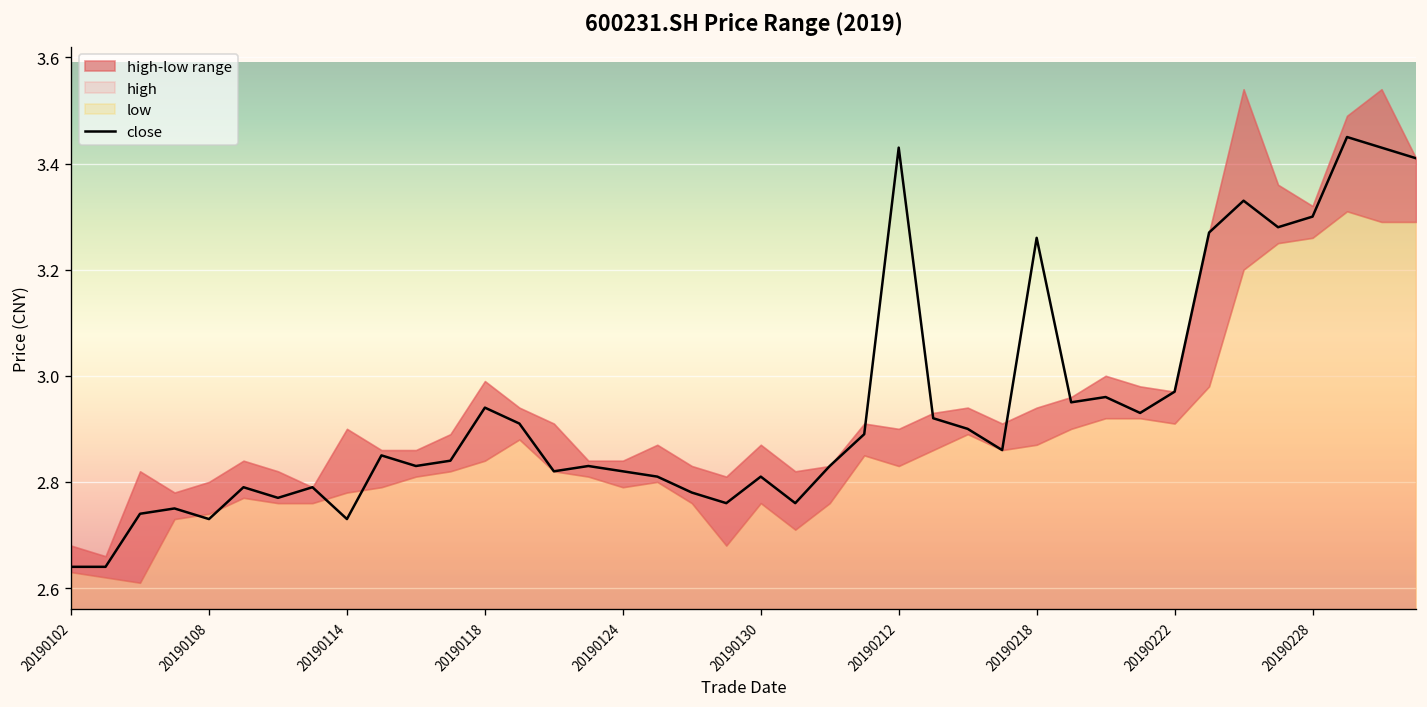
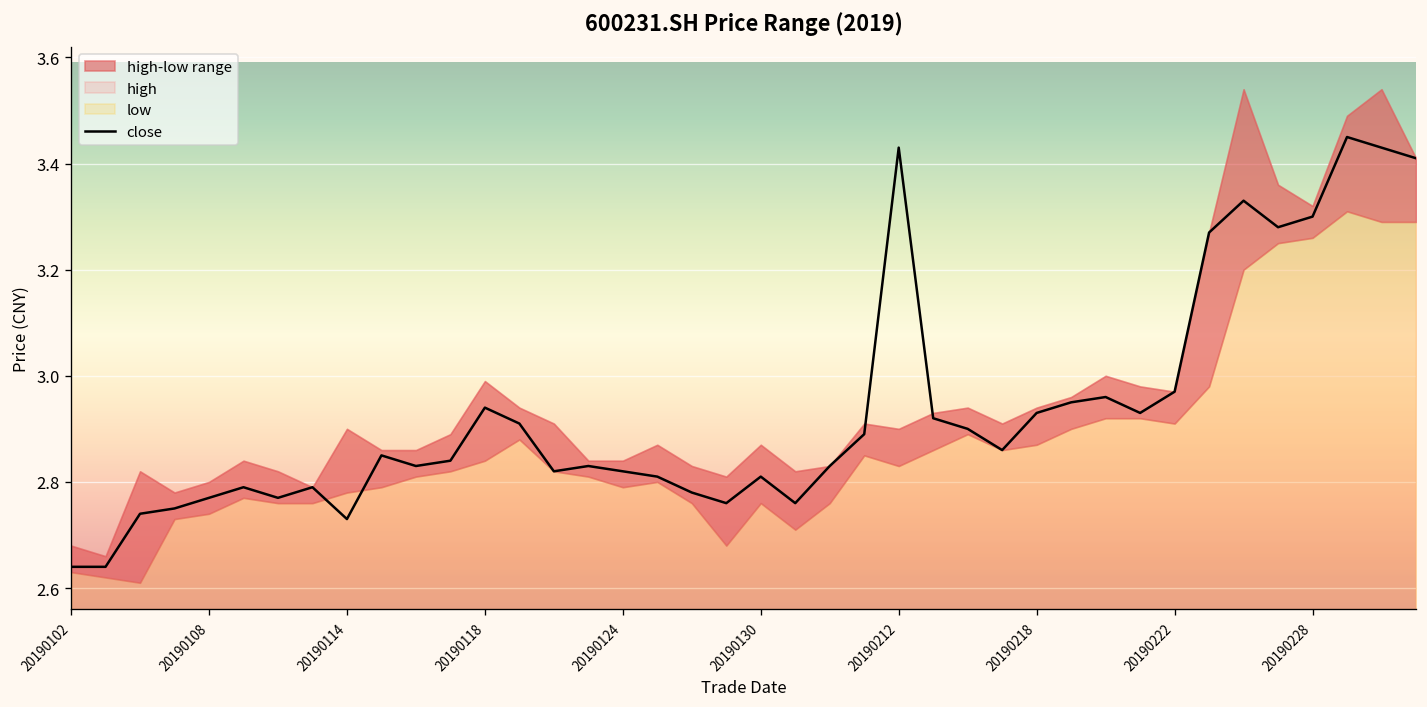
  {
    "close": {
      "20190102": 2.64,
-     "20190108": 2.73,
+     "20190108": 2.77,
      "20190114": 2.73,
      "20190118": 2.94,
      "20190124": 2.82,
      "20190130": 2.81,
      "20190212": 3.43,
-     "20190218": 3.26,
+     "20190218": 2.93,
      "20190228": 3.30
    }
  }
